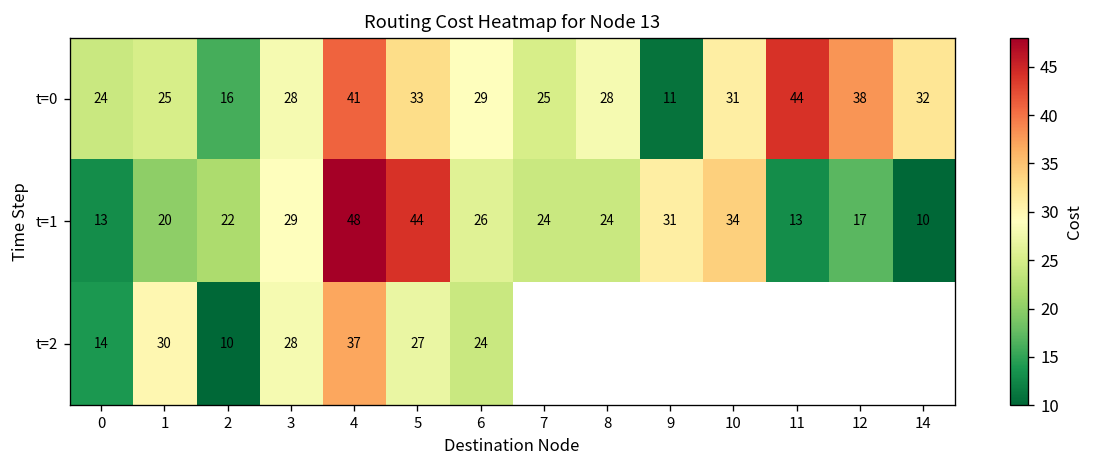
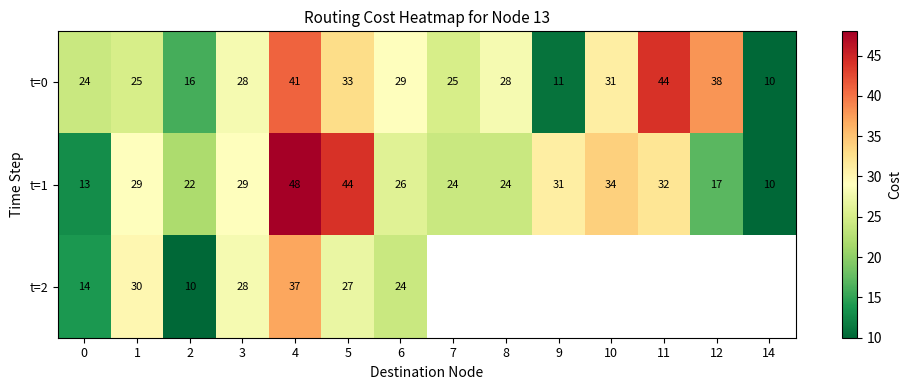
  {
    "t=0": {
      "0": 24,
      "1": 25,
      "2": 16,
      "3": 28,
      "4": 41,
      "5": 33,
      "6": 29,
      "7": 25,
      "8": 28,
      "9": 11,
      "10": 31,
      "11": 44,
      "12": 38,
-     "14": 32
+     "14": 10
    },
    "t=1": {
      "0": 13,
-     "1": 20,
+     "1": 29,
      "2": 22,
      "3": 29,
      "4": 48,
      "5": 44,
      "6": 26,
      "7": 24,
      "8": 24,
      "9": 31,
      "10": 34,
-     "11": 13,
+     "11": 32,
      "12": 17,
      "14": 10
    },
    "t=2": {
      "0": 14,
      "1": 30,
      "2": 10,
      "3": 28,
      "4": 37,
      "5": 27,
      "6": 24
    }
  }
